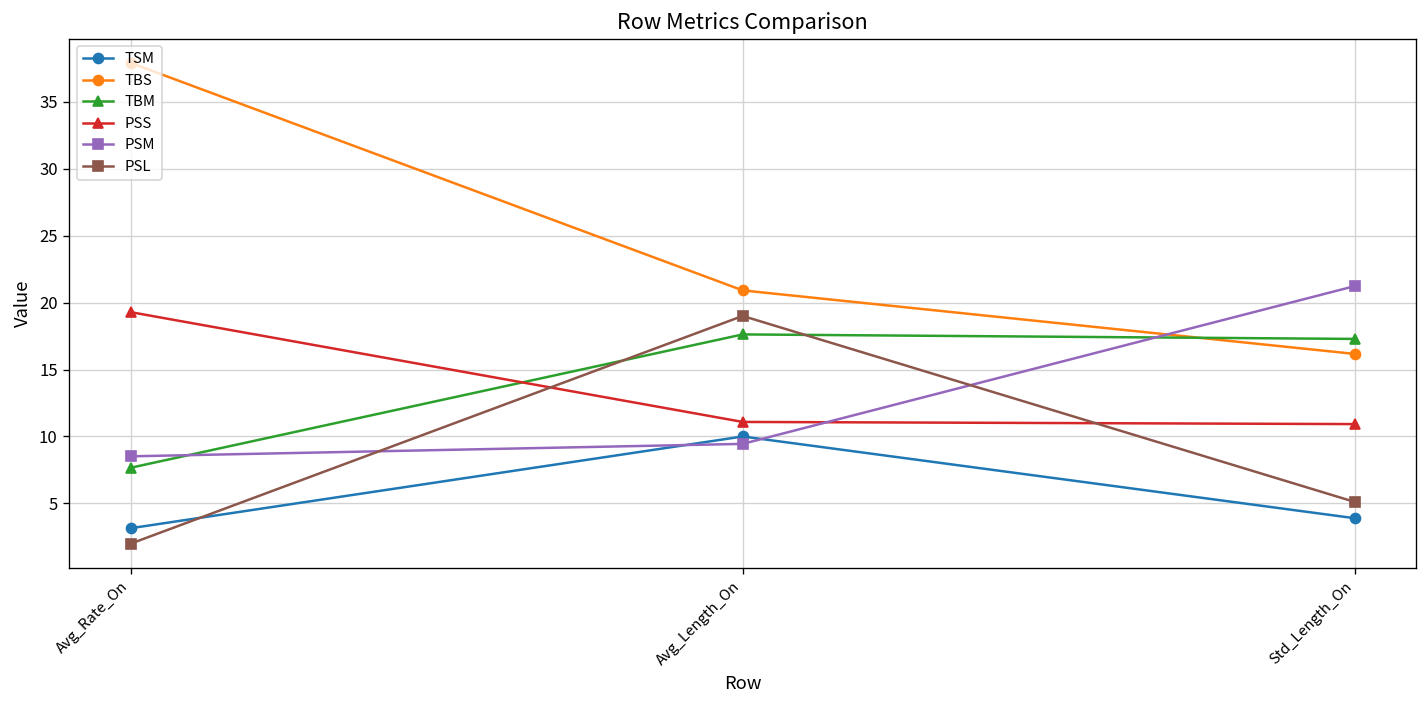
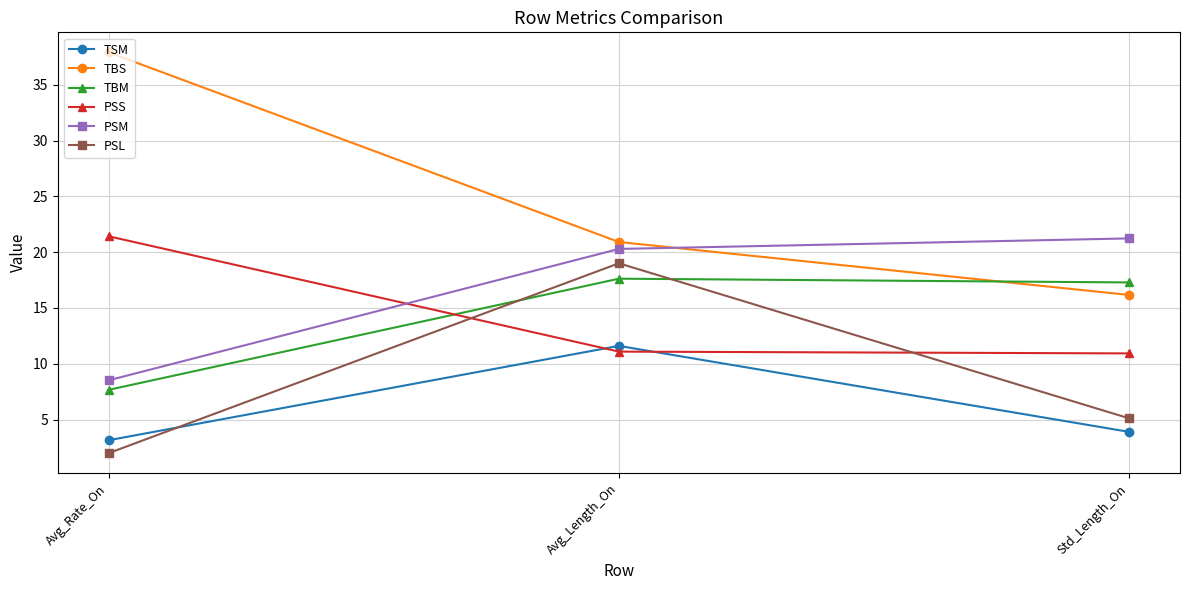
  {
    "TSM": {
      "Avg_Rate_On": 3.1,
-     "Avg_Length_On": 10.0,
+     "Avg_Length_On": 11.6,
      "Std_Length_On": 3.9
    },
    "TBS": {
      "Avg_Length_On": 20.9,
      "Std_Length_On": 16.2
    },
    "TBM": {
      "Avg_Rate_On": 7.7,
      "Avg_Length_On": 17.6,
      "Std_Length_On": 17.3
    },
    "PSS": {
-     "Avg_Rate_On": 19.3,
+     "Avg_Rate_On": 21.4,
      "Avg_Length_On": 11.1,
      "Std_Length_On": 10.9
    },
    "PSM": {
      "Avg_Rate_On": 8.5,
-     "Avg_Length_On": 9.4,
+     "Avg_Length_On": 20.3,
      "Std_Length_On": 21.2
    },
    "PSL": {
      "Avg_Rate_On": 2.0,
      "Avg_Length_On": 19.0,
      "Std_Length_On": 5.1
    }
  }
